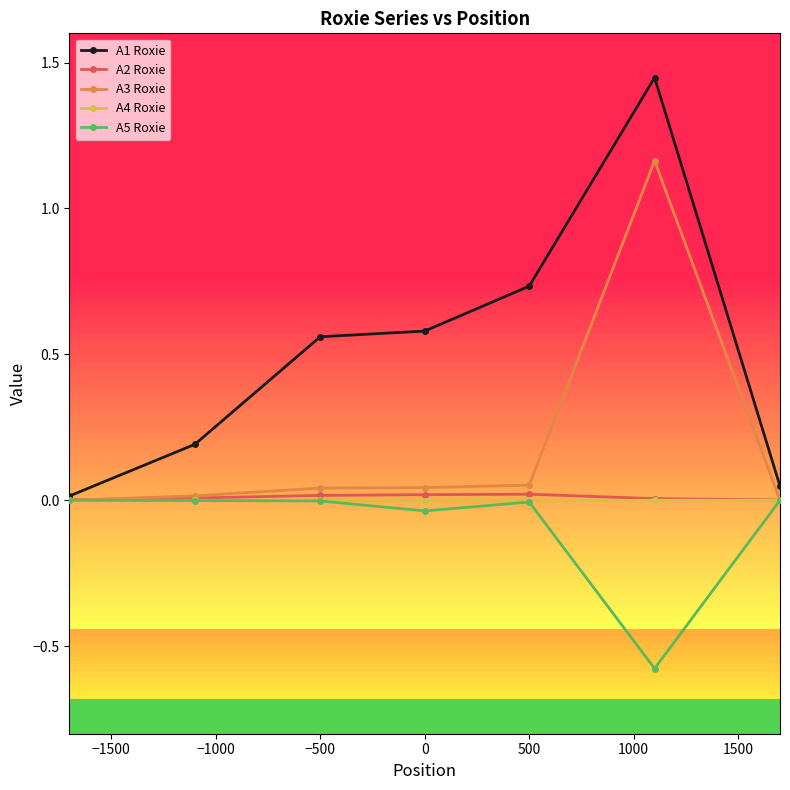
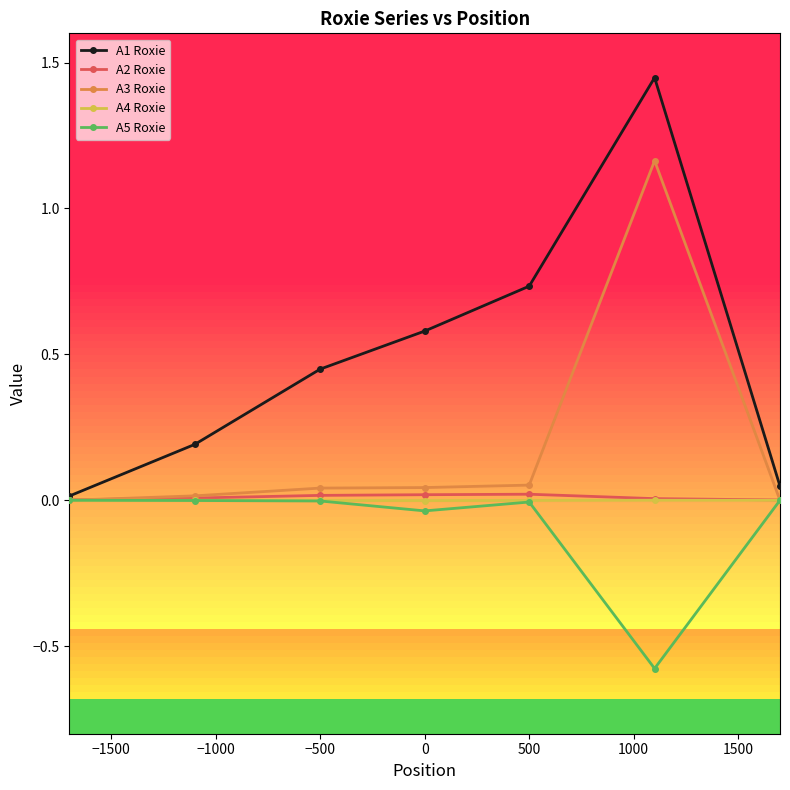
  {
    "A1 Roxie": {
-     "−500": 0.56,
+     "−500": 0.45,
      "0": 0.58,
      "500": 0.73
    },
    "A5 Roxie": {
      "0": -0.04
    }
  }
